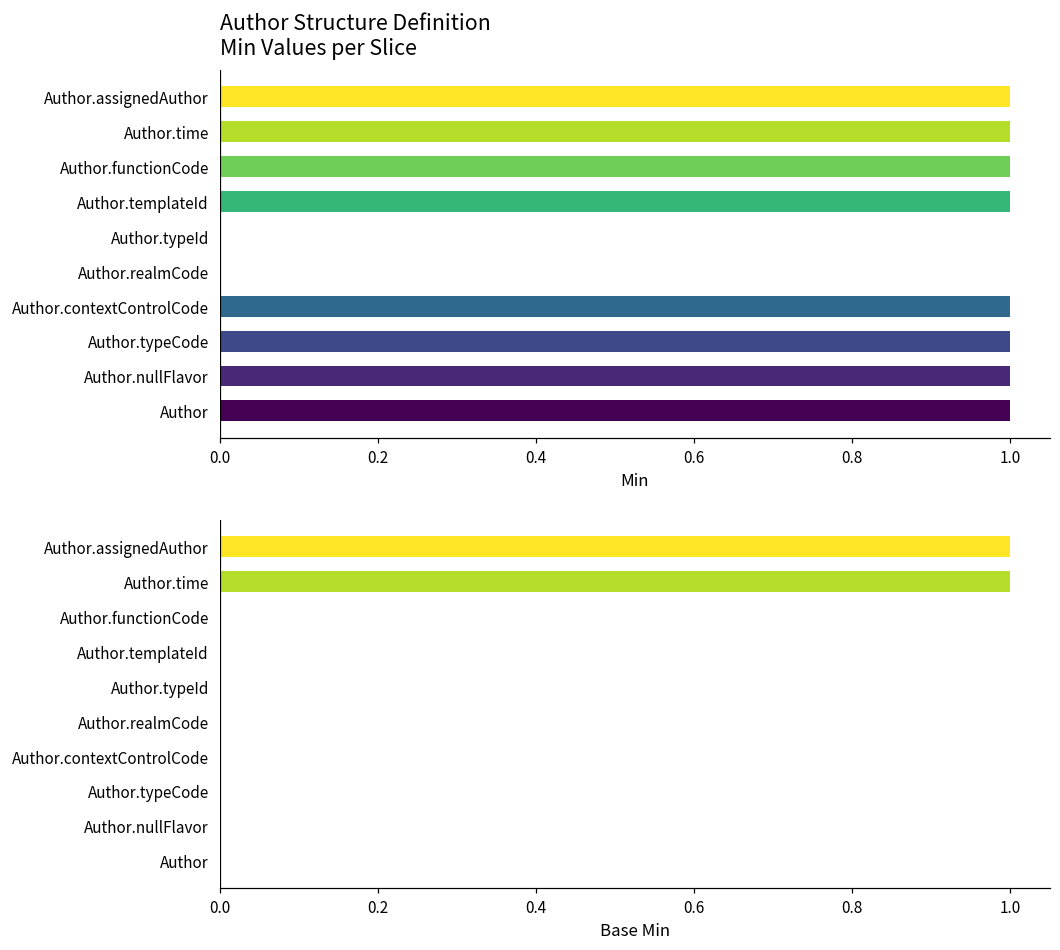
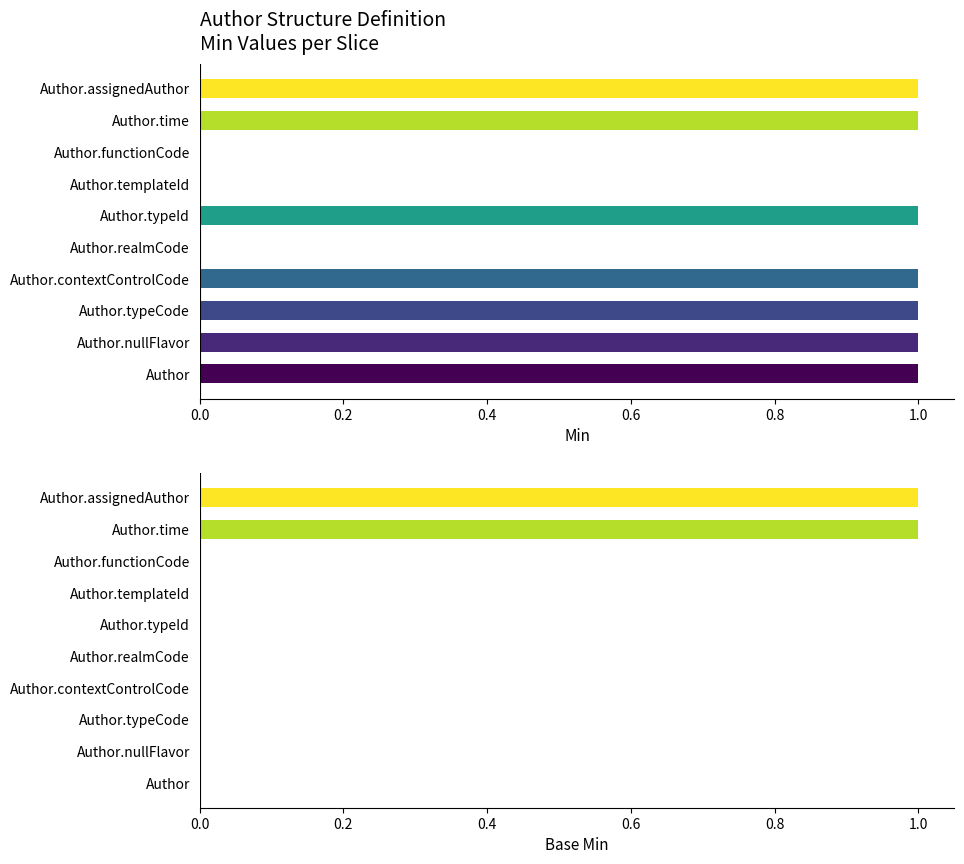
  {
    "Author Structure Definition Min Values per Slice": {
      "Author.assignedAuthor": 1,
      "Author.time": 1,
-     "Author.functionCode": 1,
-     "Author.templateId": 1,
-     "Author.typeId": 0,
+     "Author.functionCode": 0,
+     "Author.templateId": 0,
+     "Author.typeId": 1,
      "Author.realmCode": 0,
      "Author.contextControlCode": 1,
      "Author.typeCode": 1,
      "Author.nullFlavor": 1,
      "Author": 1
    }
  }
